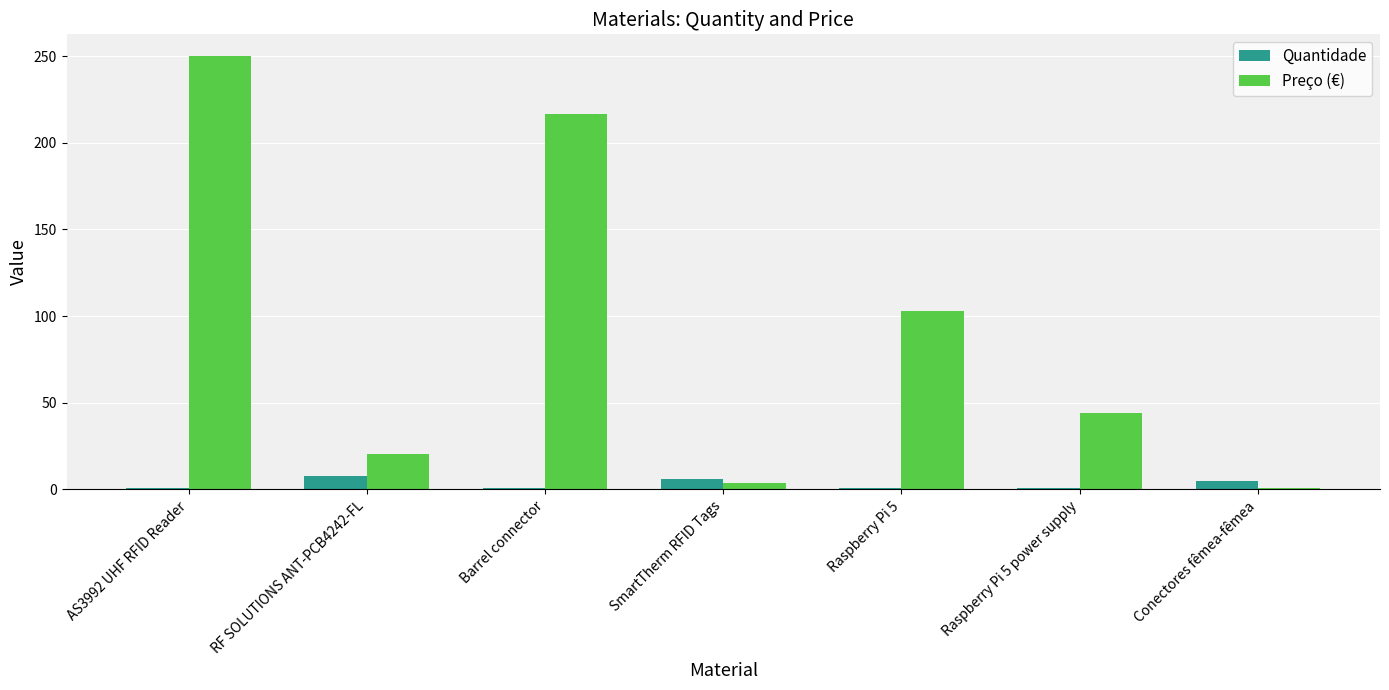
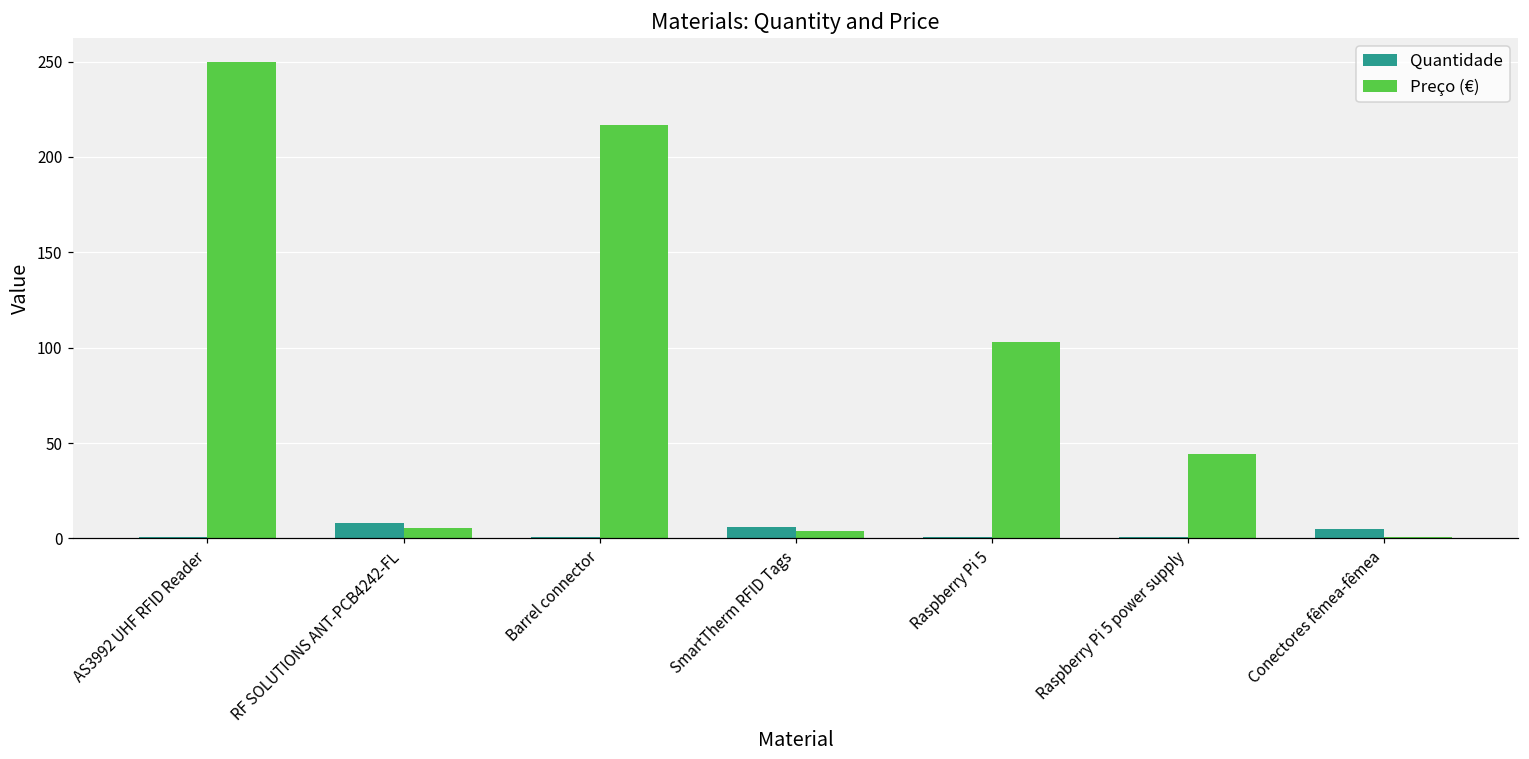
  {
    "Quantidade": {
      "RF SOLUTIONS ANT-PCB4242-FL": 8,
      "SmartTherm RFID Tags": 6,
      "Conectores fêmea-fêmea": 5
    },
    "Preço (€)": {
      "AS3992 UHF RFID Reader": 250,
-     "RF SOLUTIONS ANT-PCB4242-FL": 21,
+     "RF SOLUTIONS ANT-PCB4242-FL": 6,
      "Barrel connector": 217,
      "SmartTherm RFID Tags": 4,
      "Raspberry Pi 5": 103,
      "Raspberry Pi 5 power supply": 44
    }
  }
